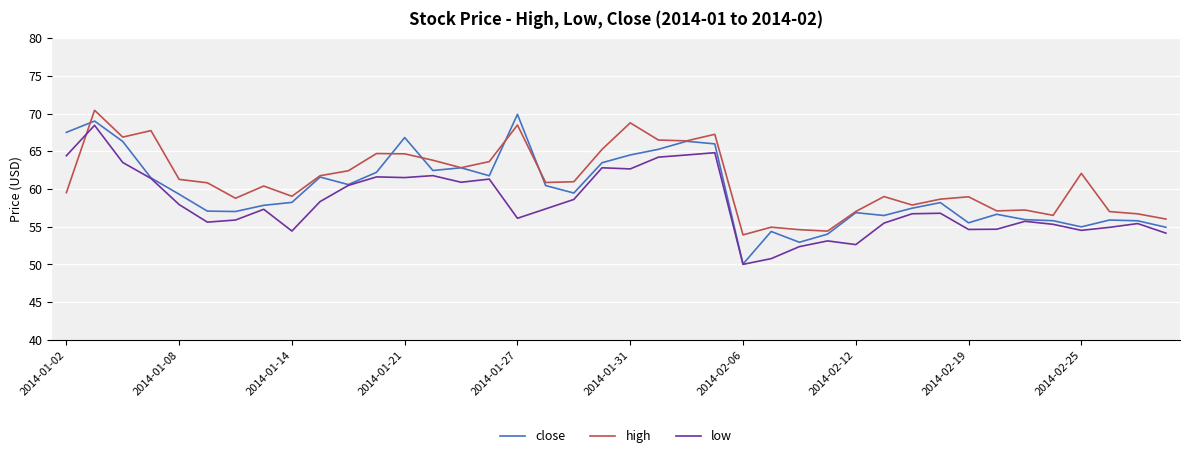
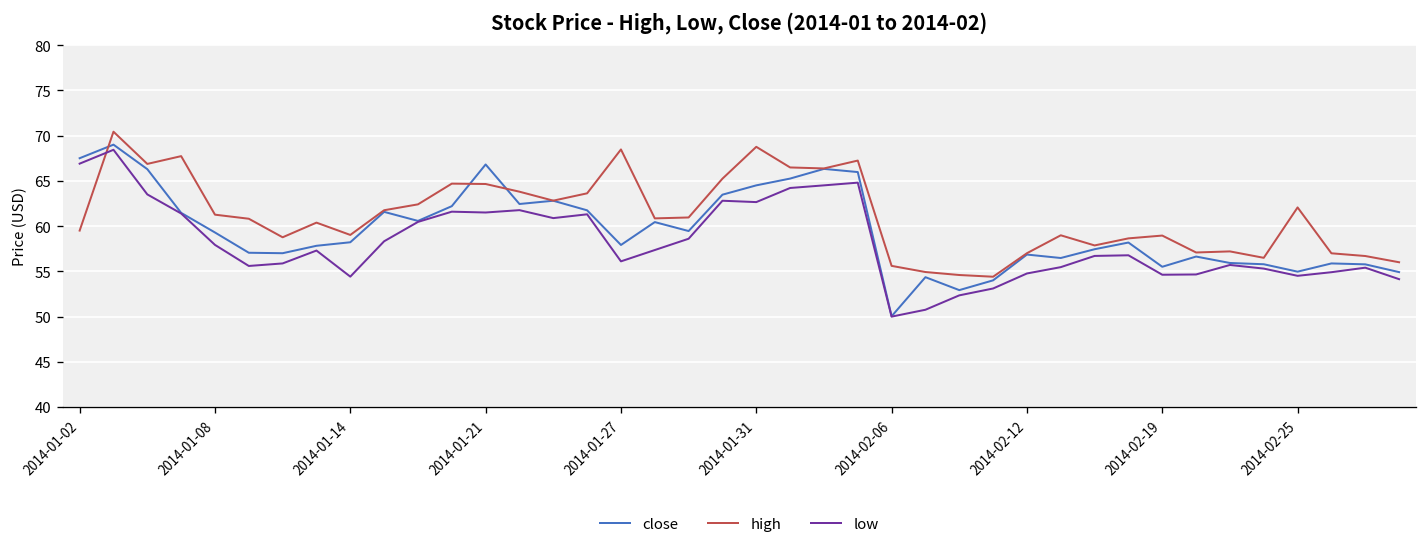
  {
    "close": {
      "2014-01-02": 68,
      "2014-01-08": 59,
      "2014-01-14": 58,
      "2014-01-21": 67,
-     "2014-01-27": 70,
+     "2014-01-27": 58,
      "2014-01-31": 65,
      "2014-02-19": 56,
      "2014-02-25": 55
    },
    "high": {
      "2014-01-02": 60,
      "2014-01-08": 61,
      "2014-01-14": 59,
      "2014-01-21": 65,
      "2014-01-27": 68,
      "2014-01-31": 69,
-     "2014-02-06": 54,
+     "2014-02-06": 56,
      "2014-02-19": 59,
      "2014-02-25": 62
    },
    "low": {
-     "2014-01-02": 64,
+     "2014-01-02": 67,
      "2014-01-08": 58,
      "2014-01-14": 54,
      "2014-01-21": 62,
      "2014-01-27": 56,
      "2014-01-31": 63,
-     "2014-02-12": 53,
+     "2014-02-12": 55,
      "2014-02-19": 55,
      "2014-02-25": 55
    }
  }
